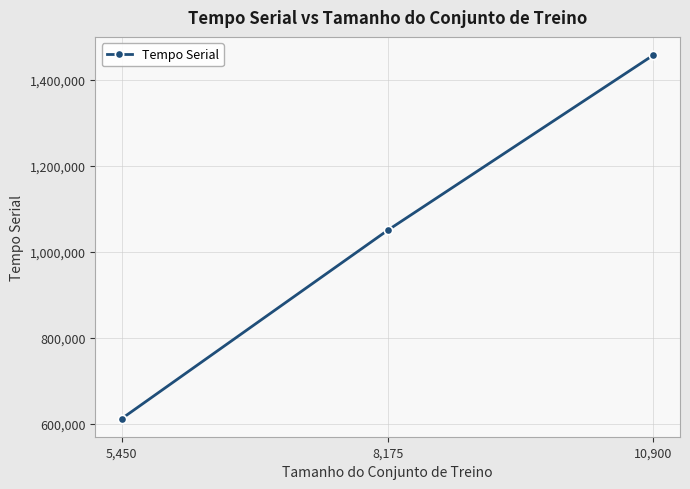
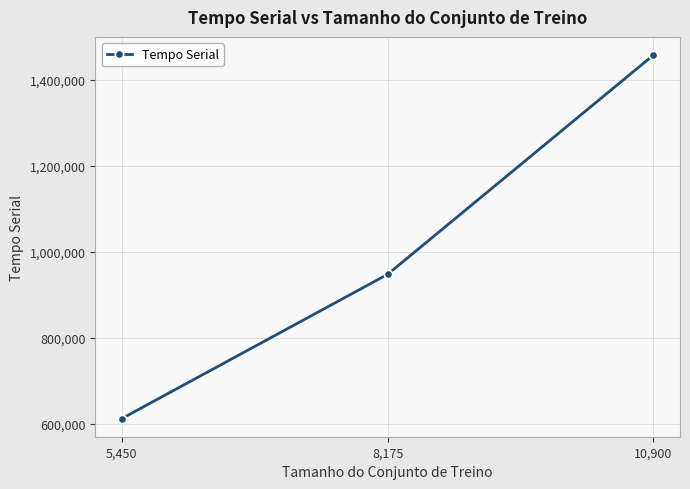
  {
    "5,450": "610,000",
-   "8,175": "1,050,000",
+   "8,175": "950,000",
    "10,900": "1,460,000"
  }
